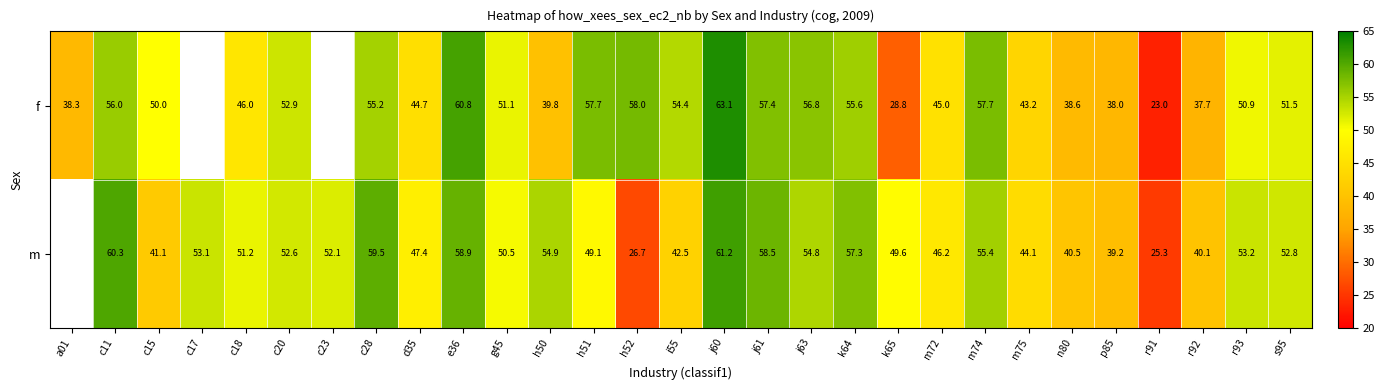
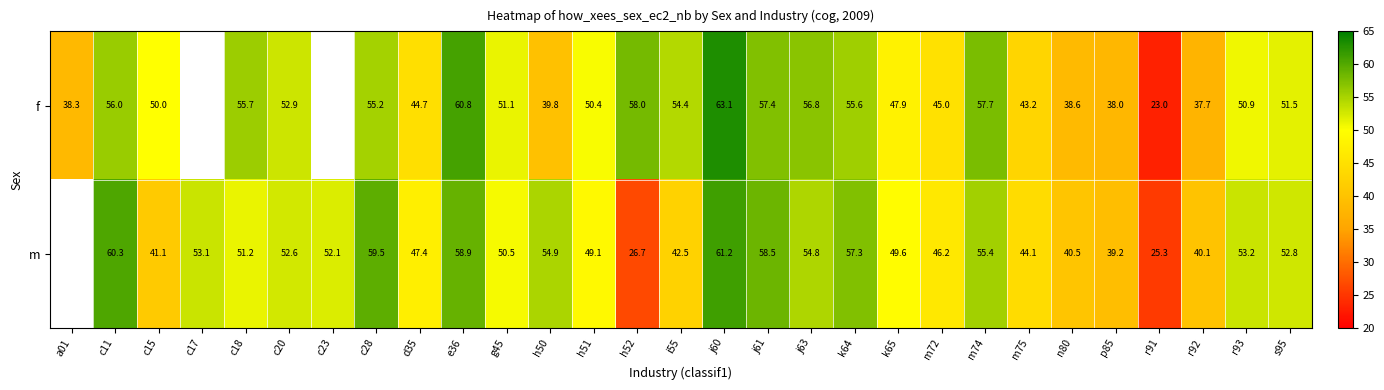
  {
    "f": {
      "a01": 38.3,
      "c11": 56.0,
      "c15": 50.0,
-     "c18": 46.0,
+     "c18": 55.7,
      "c20": 52.9,
      "c28": 55.2,
      "d35": 44.7,
      "e36": 60.8,
      "g45": 51.1,
      "h50": 39.8,
-     "h51": 57.7,
+     "h51": 50.4,
      "h52": 58.0,
      "i55": 54.4,
      "j60": 63.1,
      "j61": 57.4,
      "j63": 56.8,
      "k64": 55.6,
-     "k65": 28.8,
+     "k65": 47.9,
      "m72": 45.0,
      "m74": 57.7,
      "m75": 43.2,
      "n80": 38.6,
      "p85": 38.0,
      "r91": 23.0,
      "r92": 37.7,
      "r93": 50.9,
      "s95": 51.5
    },
    "m": {
      "c11": 60.3,
      "c15": 41.1,
      "c17": 53.1,
      "c18": 51.2,
      "c20": 52.6,
      "c23": 52.1,
      "c28": 59.5,
      "d35": 47.4,
      "e36": 58.9,
      "g45": 50.5,
      "h50": 54.9,
      "h51": 49.1,
      "h52": 26.7,
      "i55": 42.5,
      "j60": 61.2,
      "j61": 58.5,
      "j63": 54.8,
      "k64": 57.3,
      "k65": 49.6,
      "m72": 46.2,
      "m74": 55.4,
      "m75": 44.1,
      "n80": 40.5,
      "p85": 39.2,
      "r91": 25.3,
      "r92": 40.1,
      "r93": 53.2,
      "s95": 52.8
    }
  }
